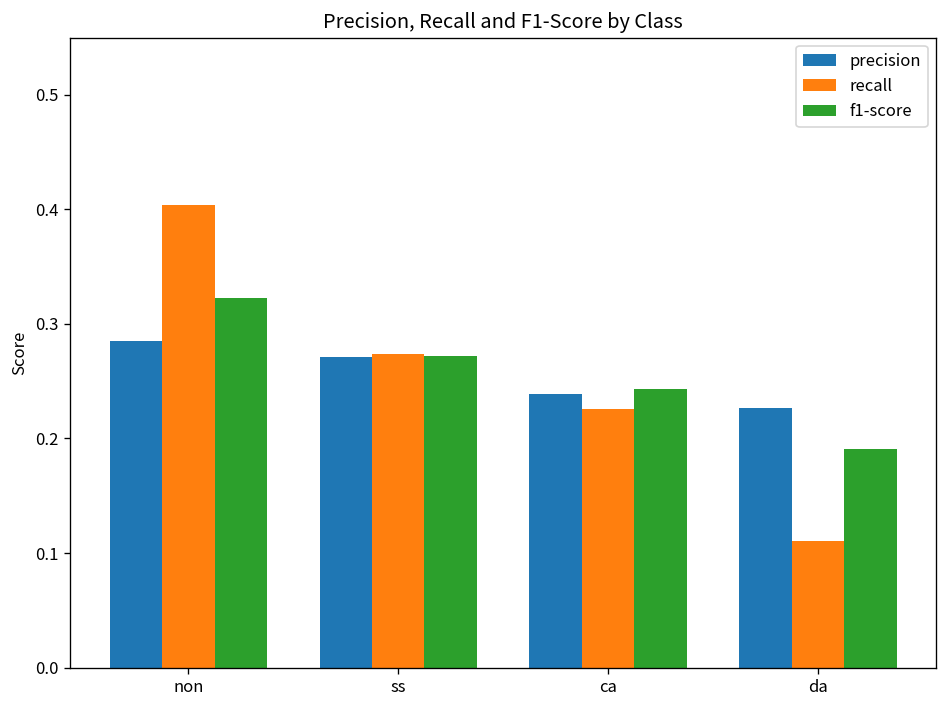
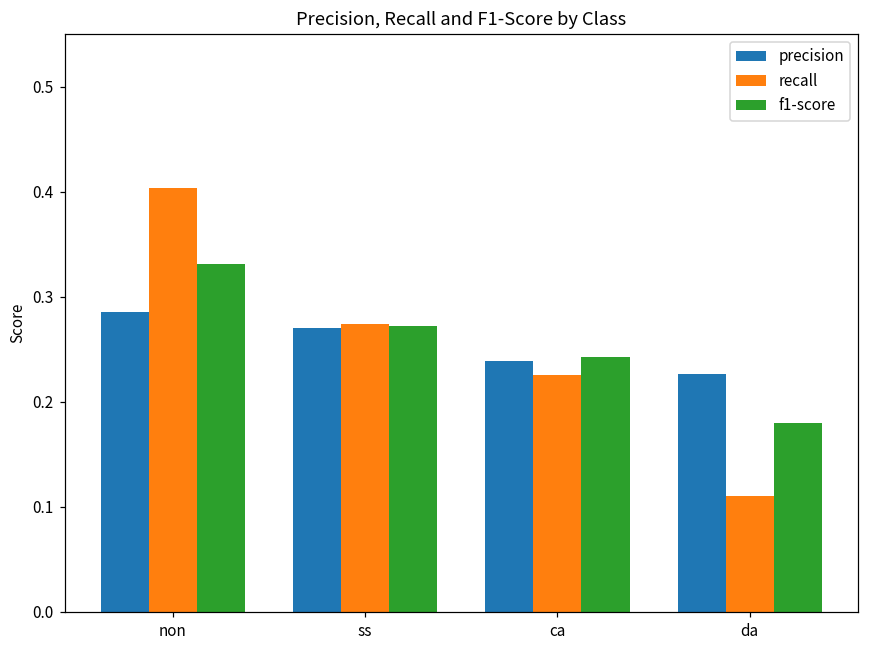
  {
    "precision": {
      "non": 0.29,
      "ss": 0.27,
      "ca": 0.24,
      "da": 0.23
    },
    "recall": {
      "non": 0.40,
      "ss": 0.27,
      "ca": 0.23,
      "da": 0.11
    },
    "f1-score": {
-     "non": 0.32,
+     "non": 0.33,
      "ss": 0.27,
      "ca": 0.24,
-     "da": 0.19
+     "da": 0.18
    }
  }
